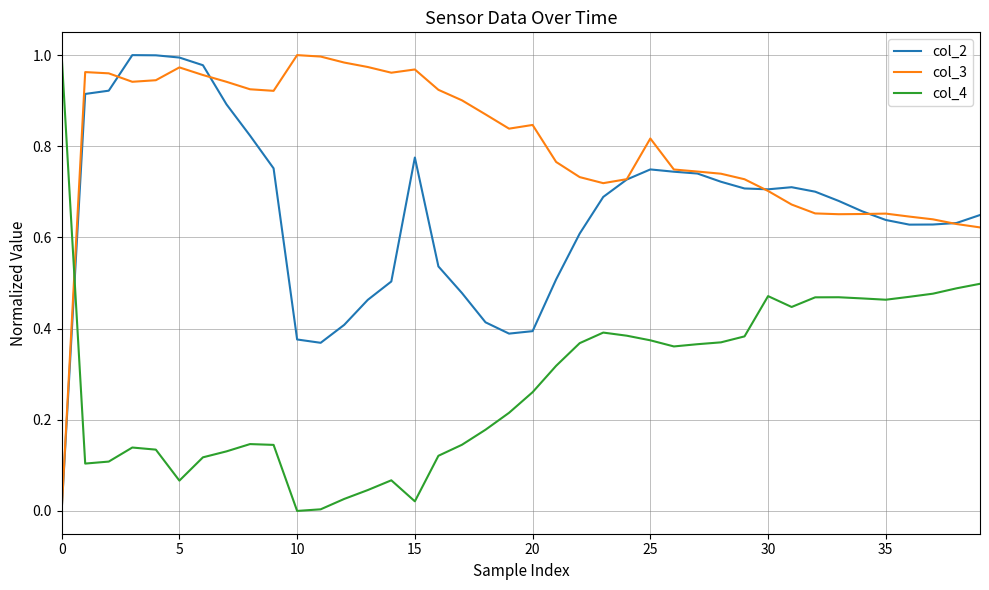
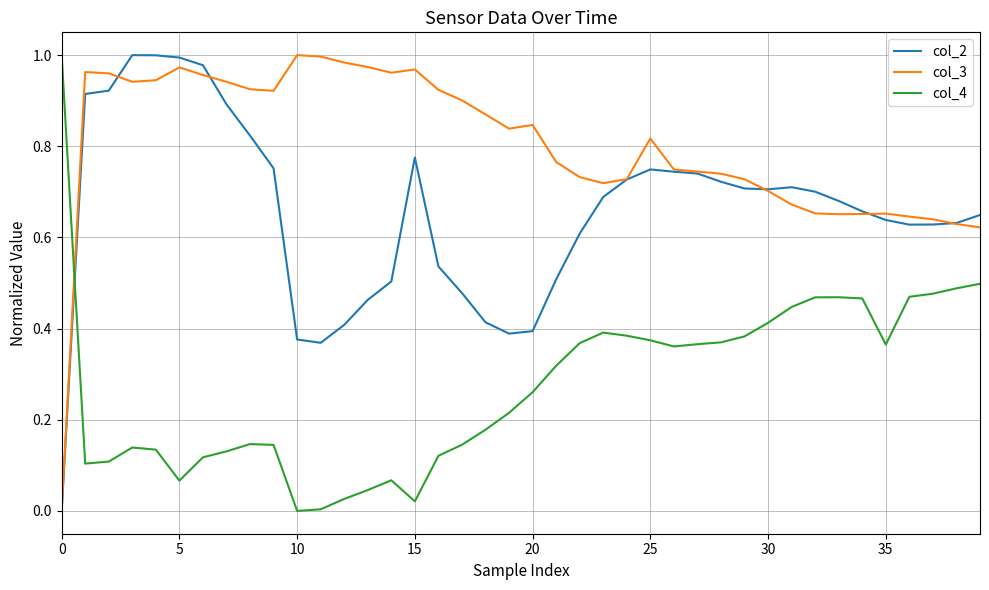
  {
    "col_2": {
      "5": 0.99,
      "10": 0.38,
      "15": 0.78,
      "20": 0.39,
      "25": 0.75,
      "35": 0.64
    },
    "col_3": {
      "5": 0.97,
      "10": 1.00,
      "15": 0.97,
      "20": 0.85,
      "25": 0.82,
      "35": 0.65
    },
    "col_4": {
      "0": 1.00,
      "5": 0.07,
      "10": 0.00,
      "15": 0.02,
      "20": 0.26,
      "25": 0.37,
-     "30": 0.47,
-     "35": 0.46
+     "30": 0.41,
+     "35": 0.37
    }
  }
